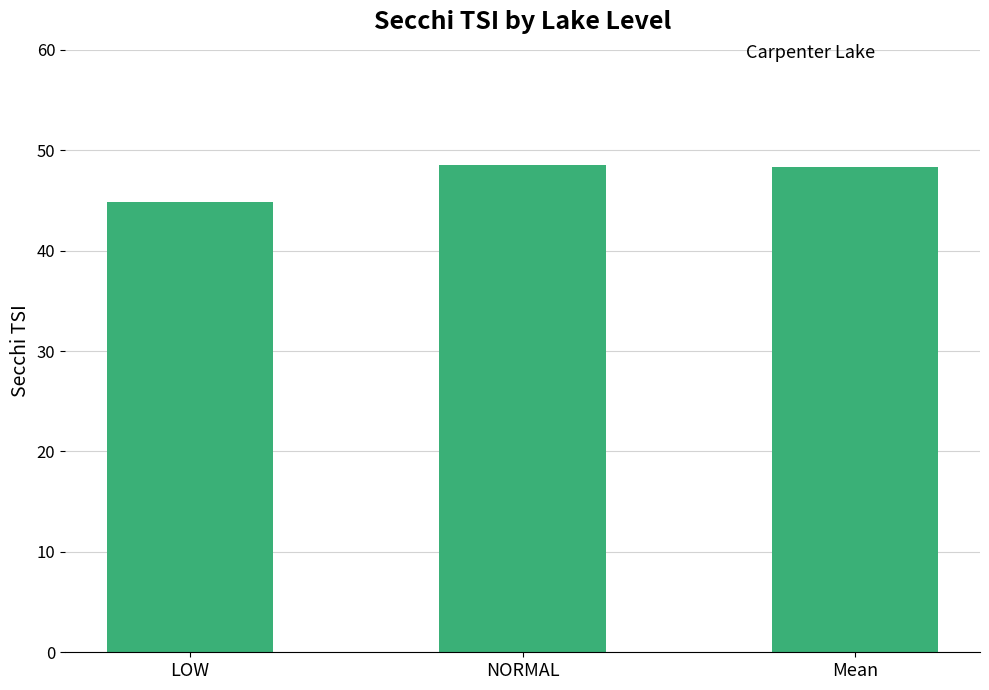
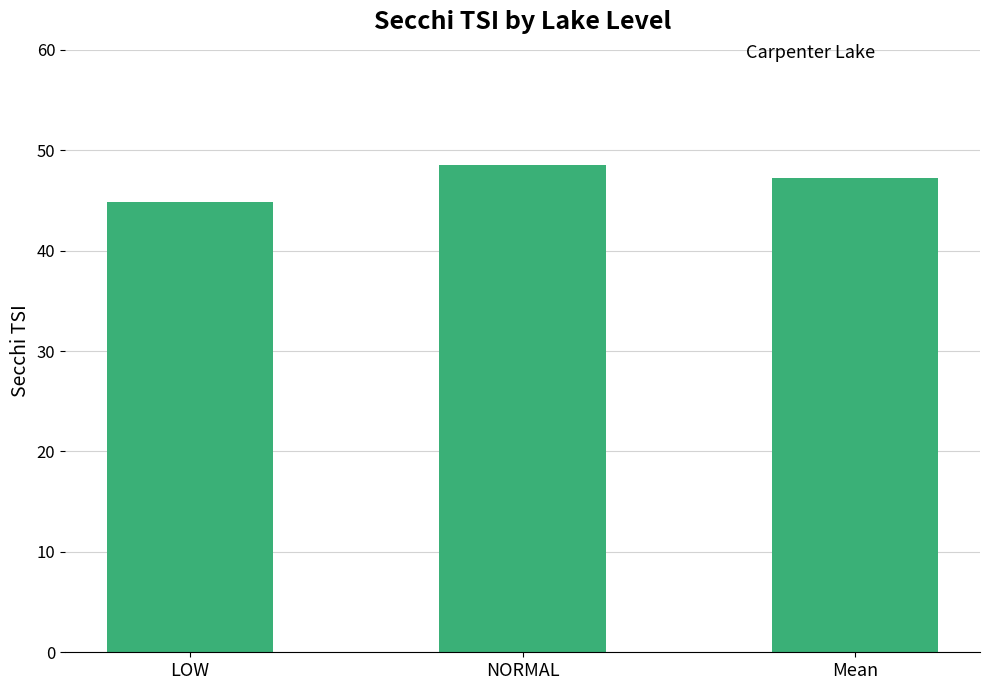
  {
    "LOW": 44.8,
    "NORMAL": 48.5,
-   "Mean": 48.3
+   "Mean": 47.2
  }
